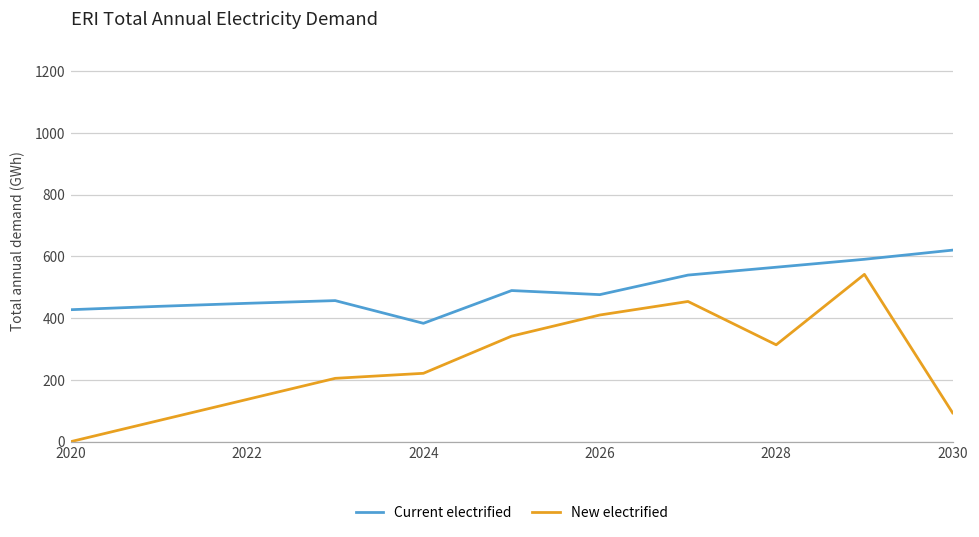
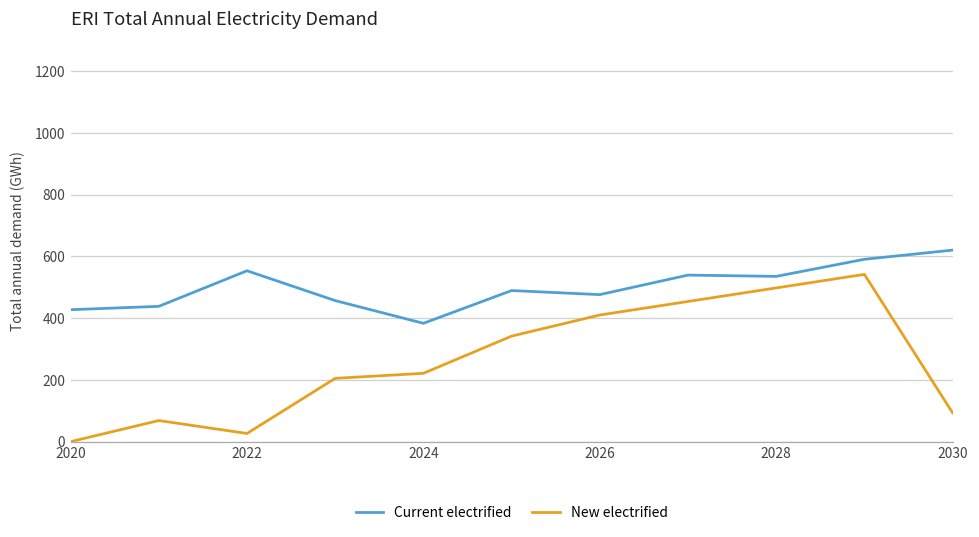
  {
    "Current electrified": {
      "2020": 430,
-     "2022": 450,
+     "2022": 550,
      "2024": 380,
      "2026": 480,
-     "2028": 570,
+     "2028": 540,
      "2030": 620
    },
    "New electrified": {
      "2020": 0,
-     "2022": 140,
+     "2022": 30,
      "2024": 220,
      "2026": 410,
-     "2028": 310,
+     "2028": 500,
      "2030": 90
    }
  }
